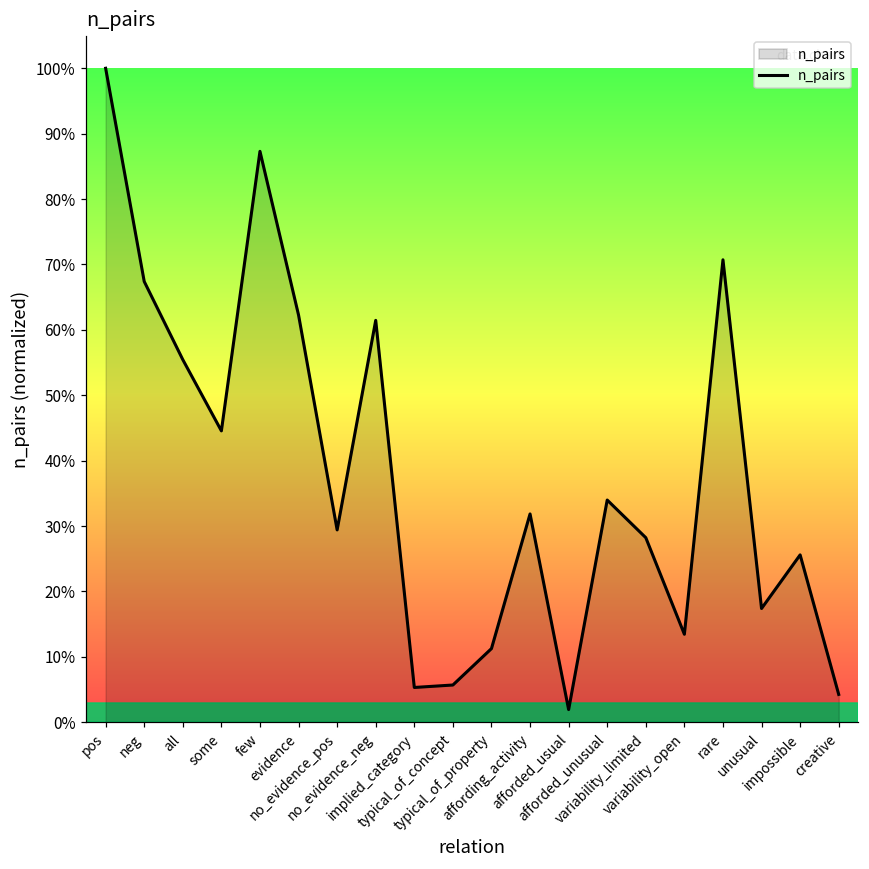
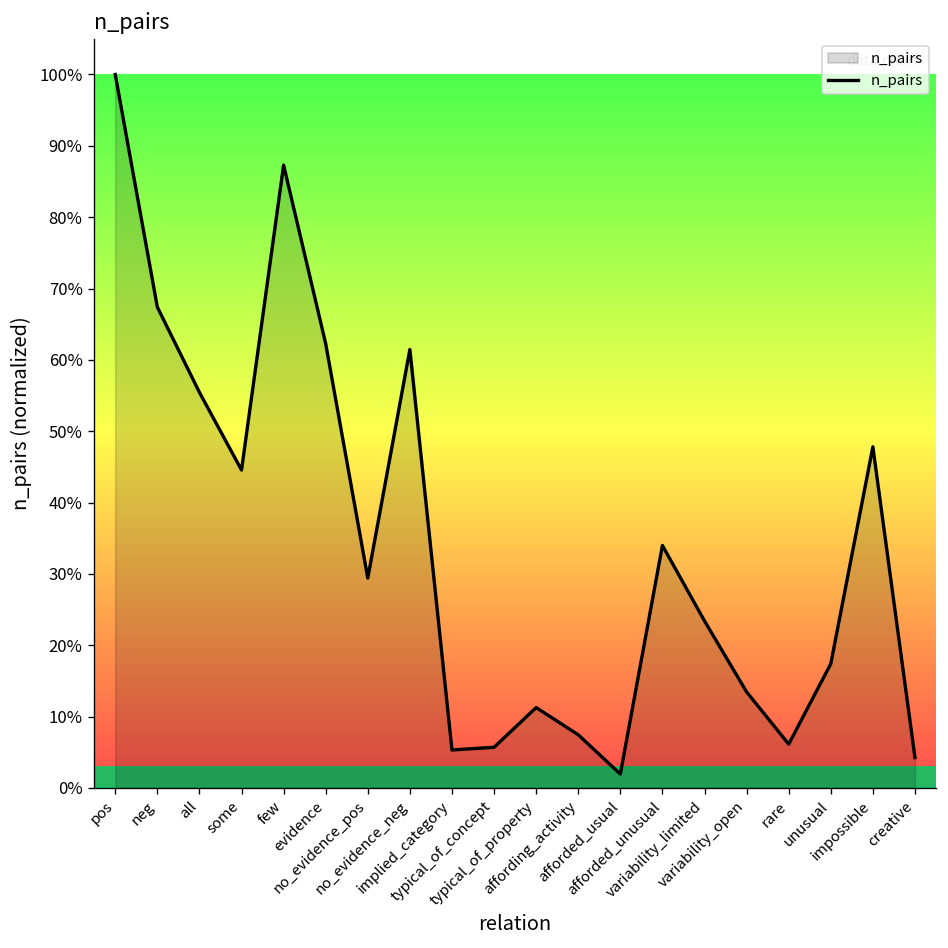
  {
    "pos": "100%",
    "neg": "67%",
    "all": "55%",
    "some": "45%",
    "few": "87%",
    "evidence": "62%",
    "no_evidence_pos": "29%",
    "no_evidence_neg": "61%",
    "implied_category": "5%",
    "typical_of_concept": "6%",
    "typical_of_property": "11%",
-   "affording_activity": "32%",
+   "affording_activity": "7%",
    "afforded_unusual": "34%",
-   "variability_limited": "28%",
+   "variability_limited": "23%",
    "variability_open": "13%",
-   "rare": "71%",
+   "rare": "6%",
    "unusual": "17%",
-   "impossible": "26%",
+   "impossible": "48%",
    "creative": "4%"
  }
